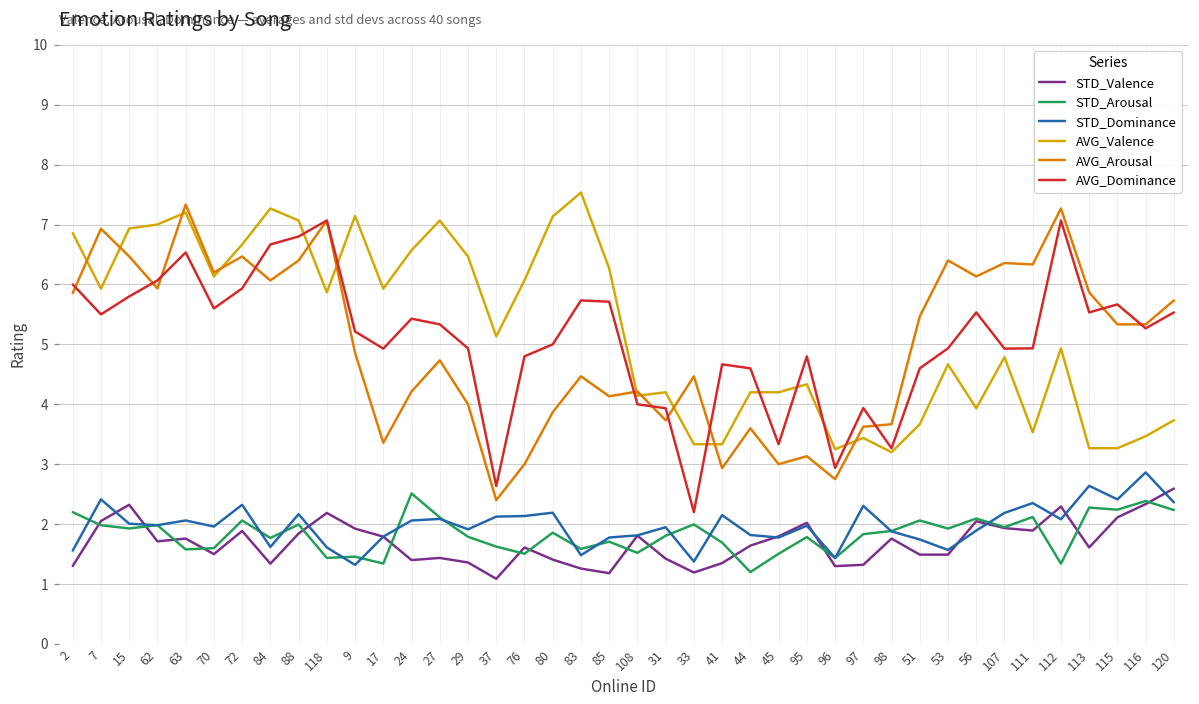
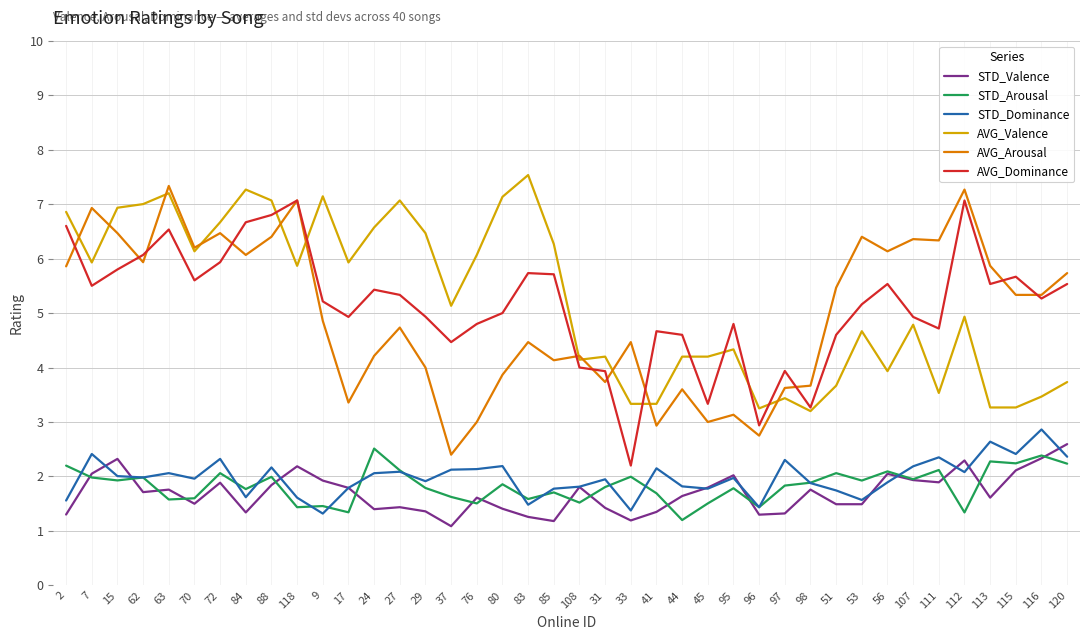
  {
    "STD_Valence": {
      "2": 1.3,
      "7": 2.1,
      "15": 2.3,
      "62": 1.7,
      "63": 1.8,
      "70": 1.5,
      "72": 1.9,
      "84": 1.3,
      "88": 1.8,
      "118": 2.2,
      "9": 1.9,
      "24": 1.4,
      "27": 1.4,
      "29": 1.4,
      "37": 1.1,
      "76": 1.6,
      "80": 1.4,
      "83": 1.3,
      "85": 1.2,
      "31": 1.4,
      "33": 1.2,
      "41": 1.3,
      "44": 1.6,
      "95": 2.0,
      "96": 1.3,
      "97": 1.3,
      "98": 1.8,
      "51": 1.5,
      "53": 1.5,
      "111": 1.9,
      "112": 2.3,
      "113": 1.6,
      "115": 2.1,
      "116": 2.3,
      "120": 2.6
    },
    "STD_Arousal": {
      "2": 2.2,
      "7": 2.0,
      "15": 1.9,
      "63": 1.6,
      "70": 1.6,
      "72": 2.1,
      "84": 1.8,
      "88": 2.0,
      "118": 1.4,
      "9": 1.5,
      "17": 1.3,
      "24": 2.5,
      "29": 1.8,
      "37": 1.6,
      "76": 1.5,
      "80": 1.9,
      "83": 1.6,
      "85": 1.7,
      "108": 1.5,
      "31": 1.8,
      "33": 2.0,
      "41": 1.7,
      "44": 1.2,
      "45": 1.5,
      "95": 1.8,
      "97": 1.8,
      "51": 2.1,
      "53": 1.9,
      "111": 2.1,
      "112": 1.3,
      "113": 2.3,
      "115": 2.2,
      "116": 2.4,
      "120": 2.2
    },
    "STD_Dominance": {
      "2": 1.6,
      "7": 2.4,
      "15": 2.0,
      "63": 2.1,
      "70": 2.0,
      "72": 2.3,
      "84": 1.6,
      "88": 2.2,
      "118": 1.6,
      "9": 1.3,
      "24": 2.1,
      "29": 1.9,
      "37": 2.1,
      "76": 2.1,
      "80": 2.2,
      "83": 1.5,
      "85": 1.8,
      "31": 1.9,
      "33": 1.4,
      "41": 2.1,
      "44": 1.8,
      "95": 2.0,
      "97": 2.3,
      "51": 1.7,
      "53": 1.6,
      "56": 1.9,
      "107": 2.2,
      "111": 2.4,
      "112": 2.1,
      "113": 2.6,
      "115": 2.4,
      "116": 2.9,
      "120": 2.4
    },
    "AVG_Dominance": {
-     "2": 6.0,
+     "2": 6.6,
      "7": 5.5,
      "15": 5.8,
      "62": 6.1,
      "63": 6.5,
      "70": 5.6,
      "72": 5.9,
      "84": 6.7,
      "88": 6.8,
      "9": 5.2,
      "17": 4.9,
      "24": 5.4,
      "27": 5.3,
      "29": 4.9,
-     "37": 2.6,
+     "37": 4.5,
      "76": 4.8,
      "80": 5.0,
      "83": 5.7,
      "85": 5.7,
      "108": 4.0,
      "31": 3.9,
      "33": 2.2,
      "41": 4.7,
      "44": 4.6,
      "45": 3.3,
      "95": 4.8,
      "96": 2.9,
      "97": 3.9,
      "98": 3.3,
      "51": 4.6,
-     "53": 4.9,
+     "53": 5.2,
      "56": 5.5,
      "107": 4.9,
-     "111": 4.9,
+     "111": 4.7,
      "112": 7.1,
      "113": 5.5,
      "115": 5.7,
      "116": 5.3,
      "120": 5.5
    }
  }
